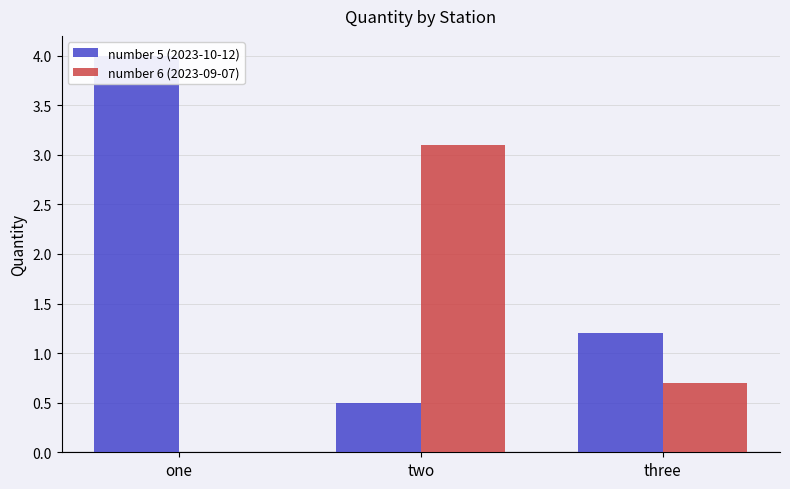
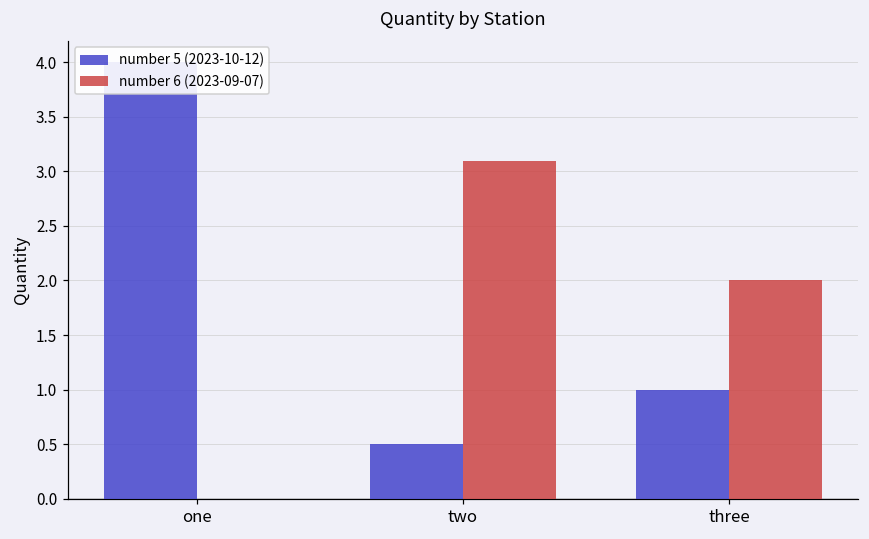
  {
    "number 5 (2023-10-12)": {
      "two": 0.5,
-     "three": 1.2
+     "three": 1.0
    },
    "number 6 (2023-09-07)": {
      "one": 0.0,
      "two": 3.1,
-     "three": 0.7
+     "three": 2.0
    }
  }
